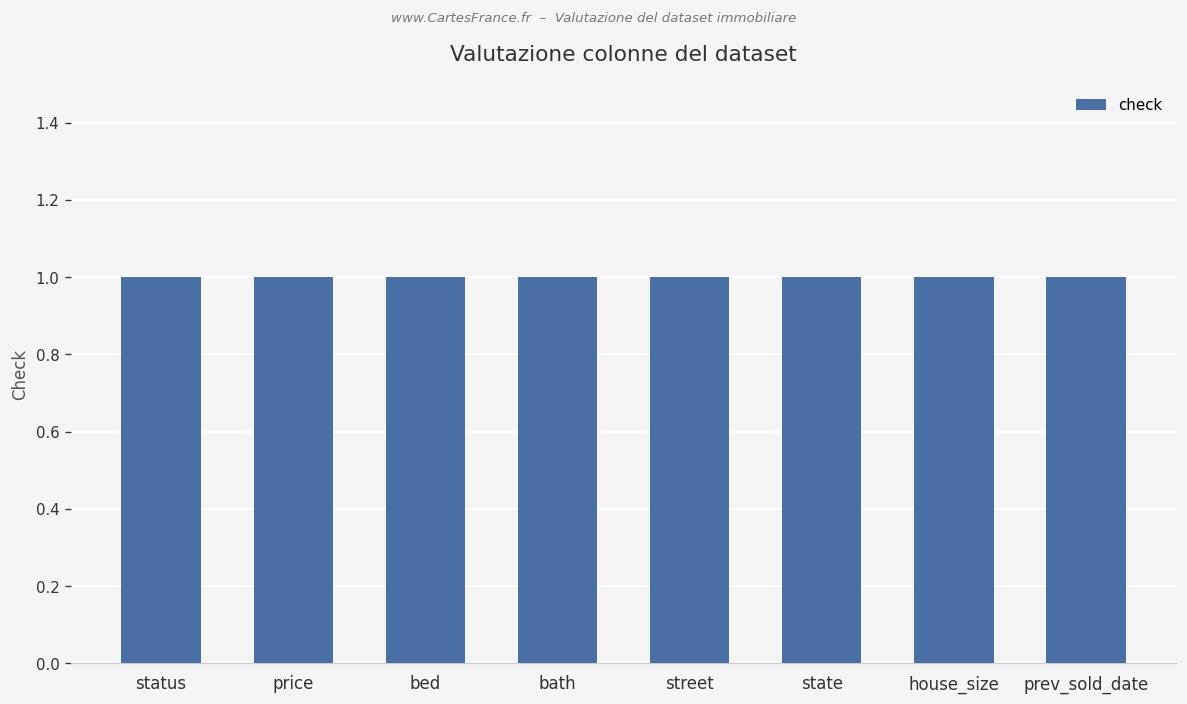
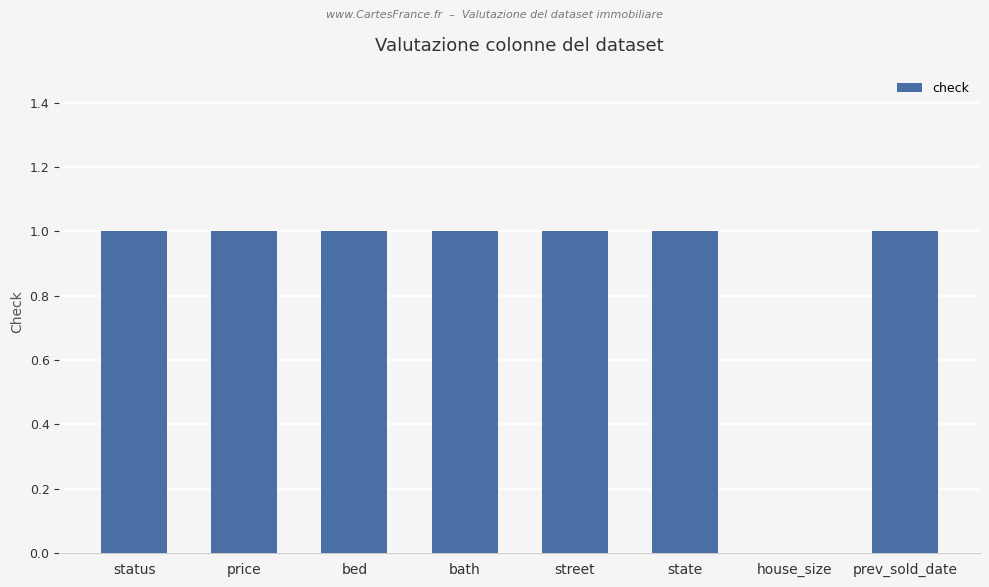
  {
    "status": 1,
    "price": 1,
    "bed": 1,
    "bath": 1,
    "street": 1,
    "state": 1,
-   "house_size": 1,
+   "house_size": 0,
    "prev_sold_date": 1
  }
